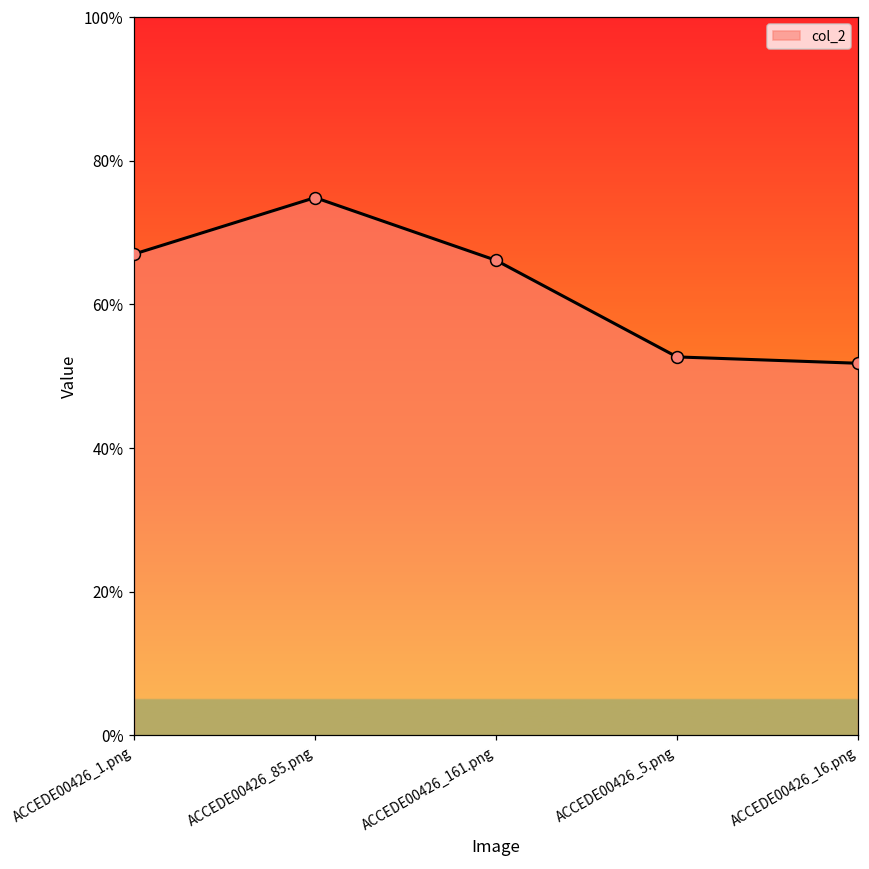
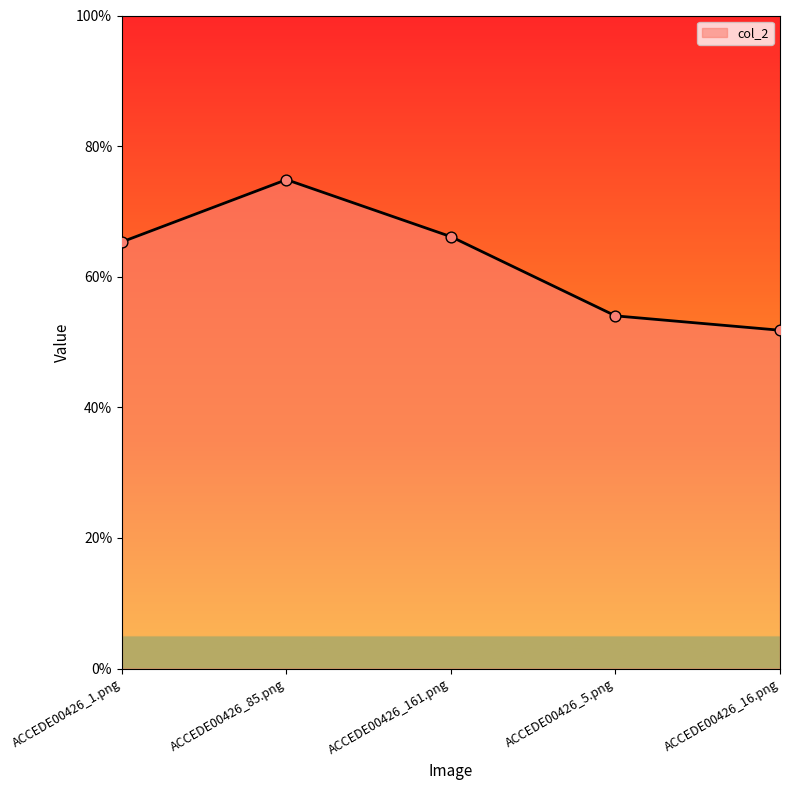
  {
-   "ACCEDE00426_1.png": "67%",
+   "ACCEDE00426_1.png": "65%",
    "ACCEDE00426_85.png": "75%",
    "ACCEDE00426_161.png": "66%",
-   "ACCEDE00426_5.png": "53%",
+   "ACCEDE00426_5.png": "54%",
    "ACCEDE00426_16.png": "52%"
  }
